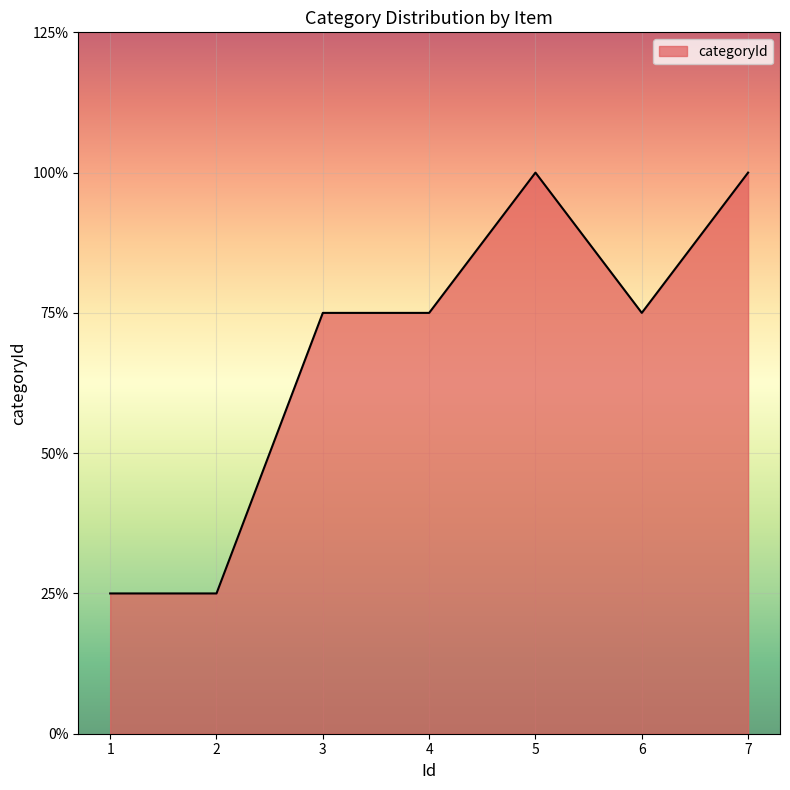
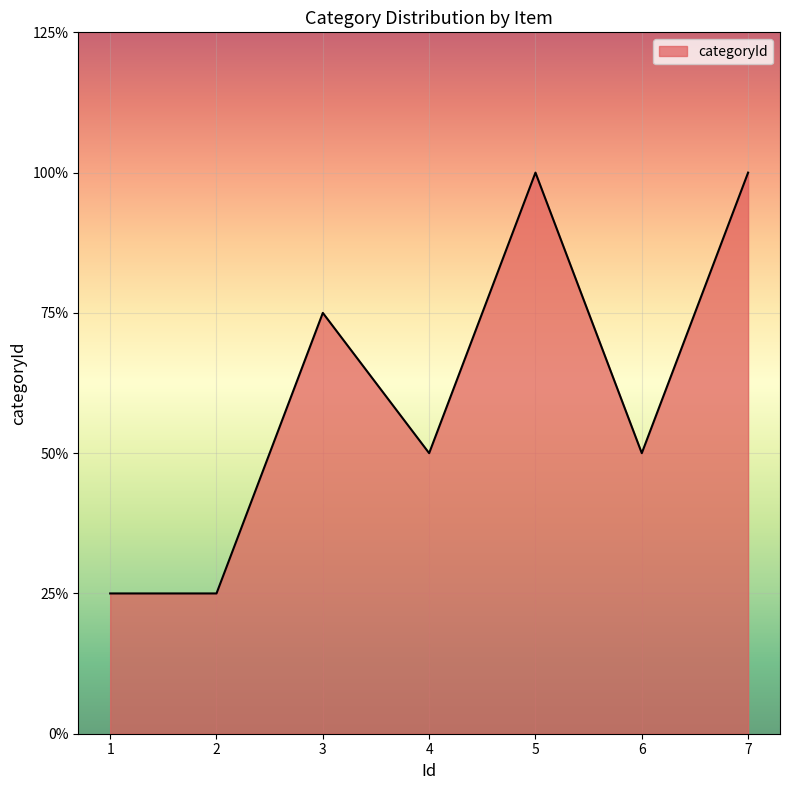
  {
    "1": "25%",
    "2": "25%",
    "3": "75%",
-   "4": "75%",
+   "4": "50%",
    "5": "100%",
-   "6": "75%",
+   "6": "50%",
    "7": "100%"
  }
